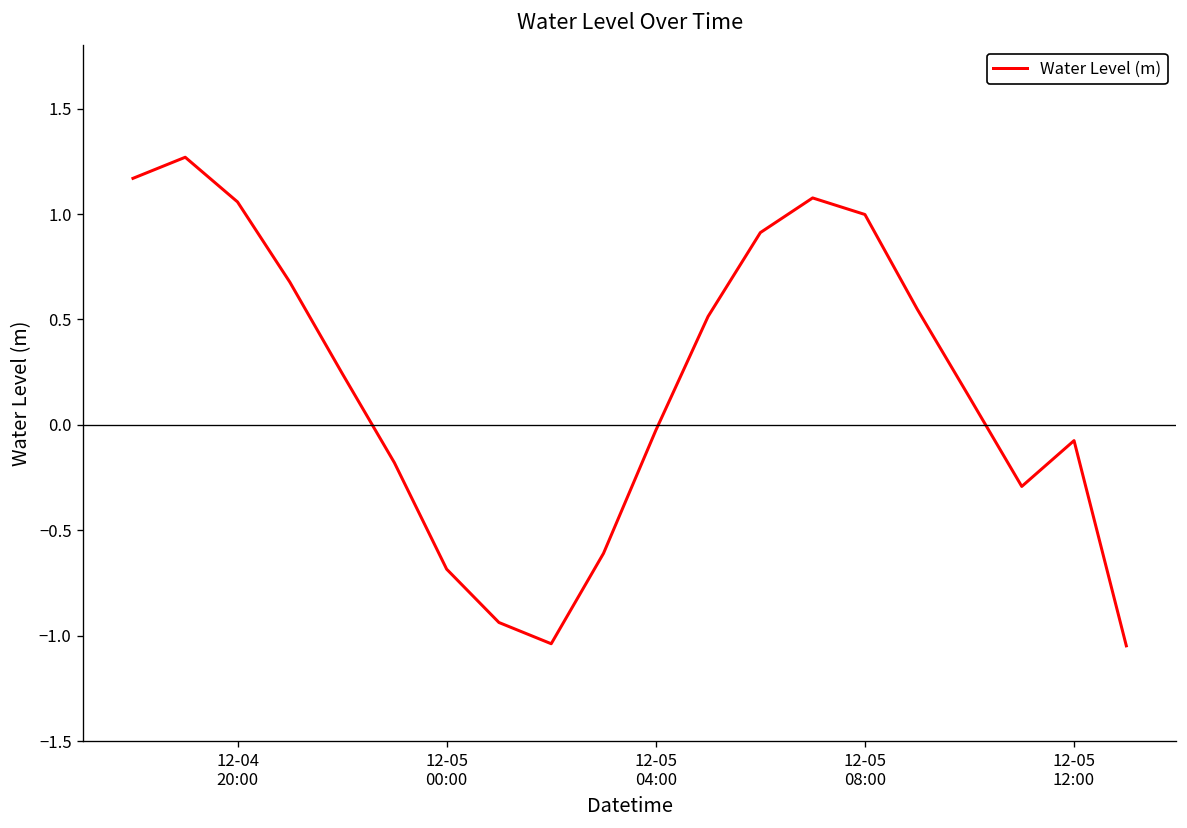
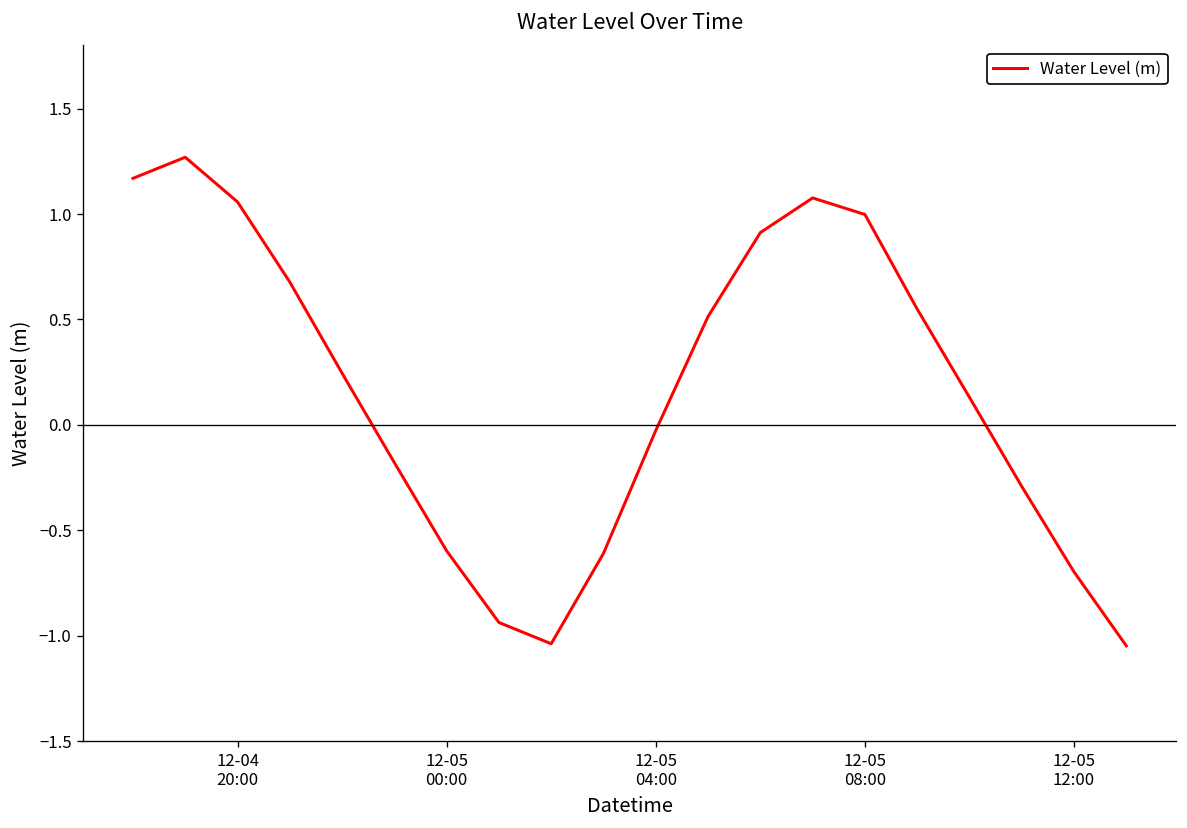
  {
    "12-04 20:00": 1.06,
-   "12-05 00:00": -0.68,
+   "12-05 00:00": -0.60,
    "12-05 04:00": -0.03,
    "12-05 08:00": 1.00,
-   "12-05 12:00": -0.07
+   "12-05 12:00": -0.70
  }
